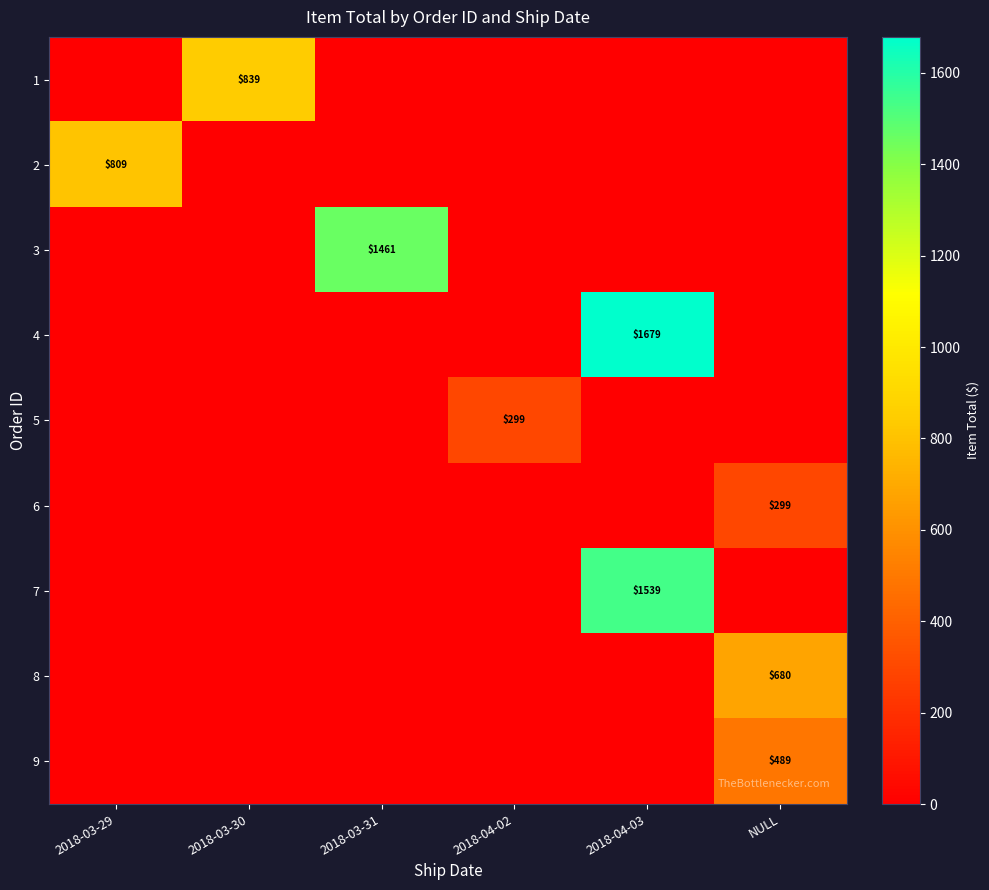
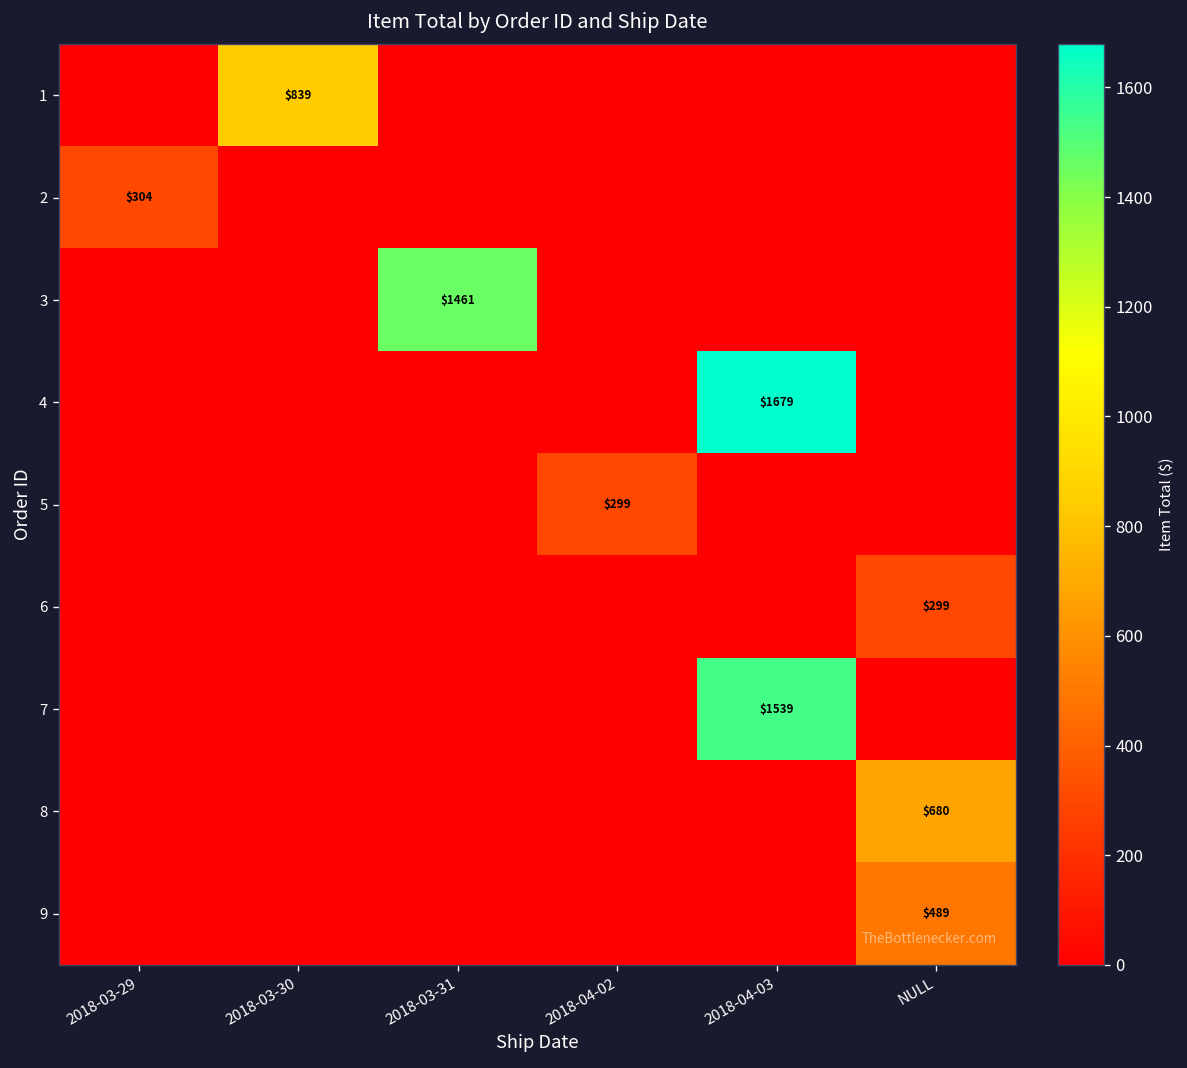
  {
    "1": {
      "2018-03-30": "$839"
    },
    "2": {
-     "2018-03-29": "$809"
+     "2018-03-29": "$304"
    },
    "3": {
      "2018-03-31": "$1461"
    },
    "4": {
      "2018-04-03": "$1679"
    },
    "5": {
      "2018-04-02": "$299"
    },
    "6": {
      "NULL": "$299"
    },
    "7": {
      "2018-04-03": "$1539"
    },
    "8": {
      "NULL": "$680"
    }
  }
